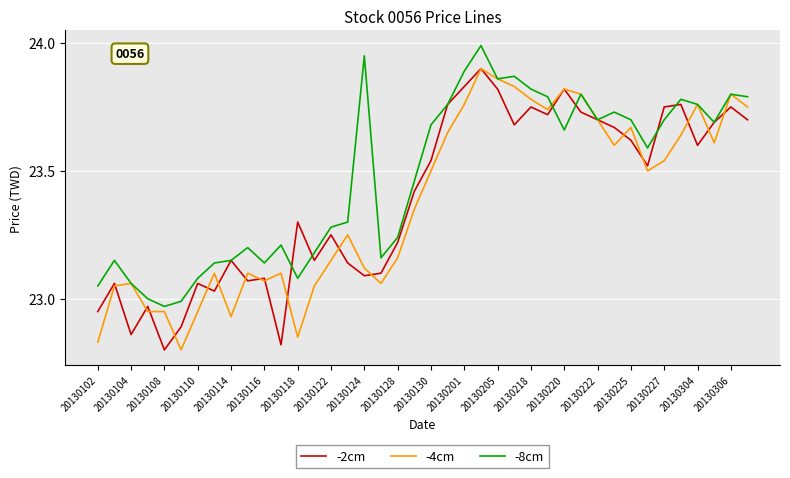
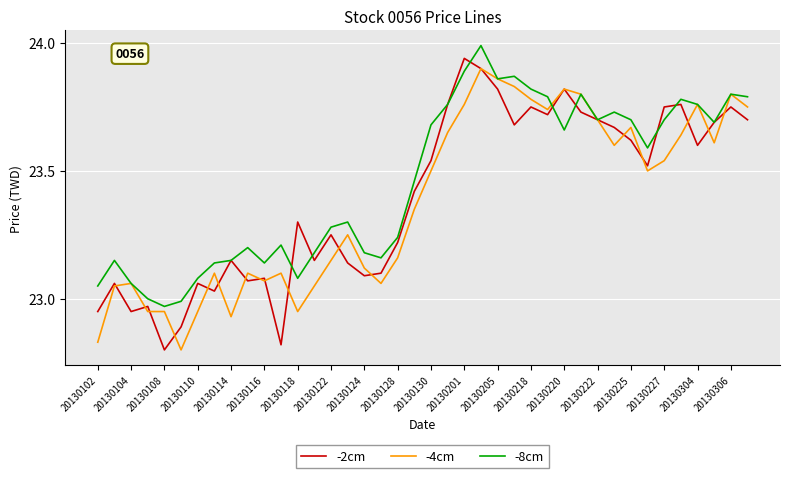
  {
    "-2cm": {
      "20130102": 22.95,
-     "20130104": 22.86,
+     "20130104": 22.95,
      "20130108": 22.80,
      "20130110": 23.06,
      "20130116": 23.08,
      "20130118": 23.30,
      "20130122": 23.25,
      "20130124": 23.09,
      "20130128": 23.22,
      "20130130": 23.54,
-     "20130201": 23.83,
+     "20130201": 23.94,
      "20130205": 23.82,
      "20130218": 23.75,
      "20130225": 23.62,
      "20130227": 23.75,
      "20130304": 23.60,
      "20130306": 23.75
    },
    "-4cm": {
      "20130102": 22.83,
      "20130108": 22.95,
      "20130110": 22.95,
      "20130114": 22.93,
      "20130116": 23.07,
-     "20130118": 22.85,
+     "20130118": 22.95,
      "20130122": 23.15,
      "20130124": 23.12,
      "20130128": 23.16,
      "20130130": 23.50,
      "20130201": 23.76,
      "20130218": 23.78,
      "20130225": 23.67,
      "20130227": 23.54
    },
    "-8cm": {
      "20130102": 23.05,
      "20130108": 22.97,
      "20130110": 23.08,
      "20130116": 23.14,
      "20130118": 23.08,
      "20130122": 23.28,
-     "20130124": 23.95,
+     "20130124": 23.18,
      "20130128": 23.24,
      "20130130": 23.68,
      "20130201": 23.89,
      "20130218": 23.82,
      "20130220": 23.66,
      "20130225": 23.70,
      "20130227": 23.70
    }
  }
